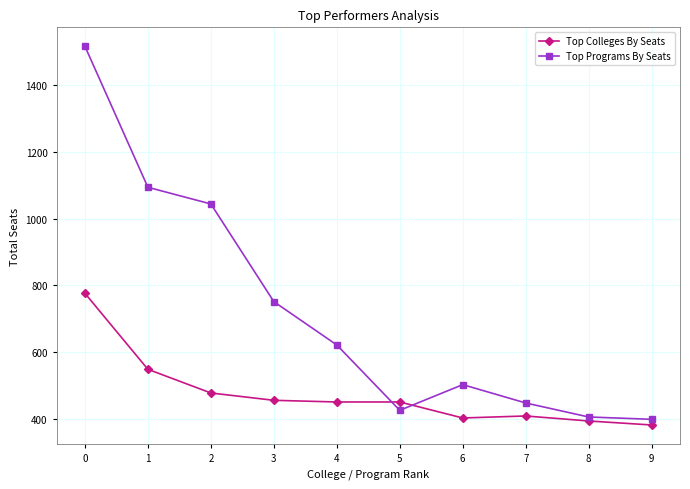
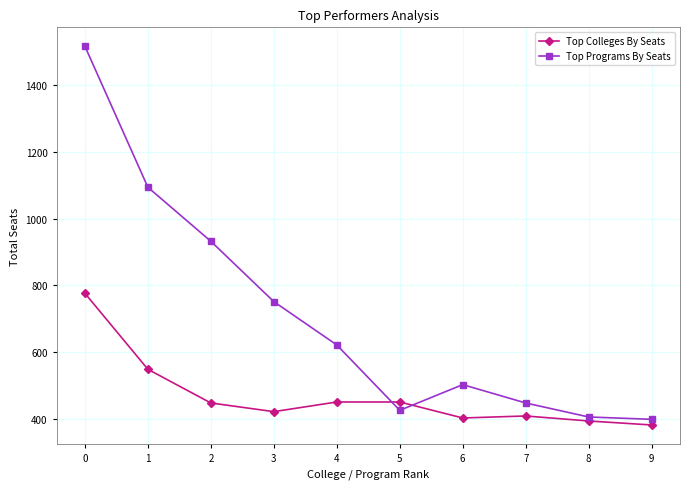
  {
    "Top Colleges By Seats": {
      "0": 780,
      "1": 550,
-     "2": 480,
-     "3": 460,
+     "2": 450,
+     "3": 420,
      "4": 450,
      "5": 450,
      "6": 400,
      "7": 410,
      "8": 390,
      "9": 380
    },
    "Top Programs By Seats": {
      "0": 1520,
      "1": 1090,
-     "2": 1040,
+     "2": 930,
      "3": 750,
      "4": 620,
      "5": 430,
      "6": 500,
      "7": 450,
      "8": 410,
      "9": 400
    }
  }
